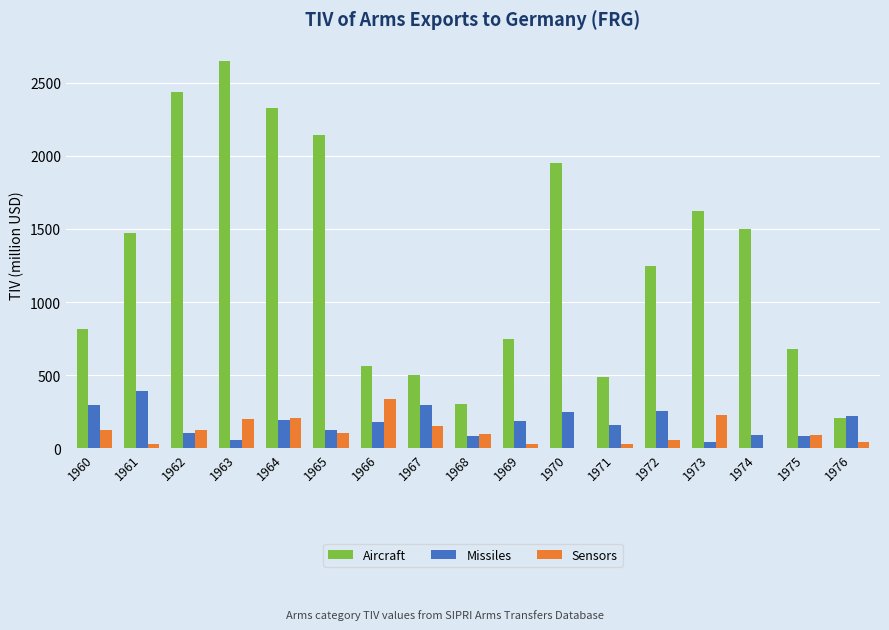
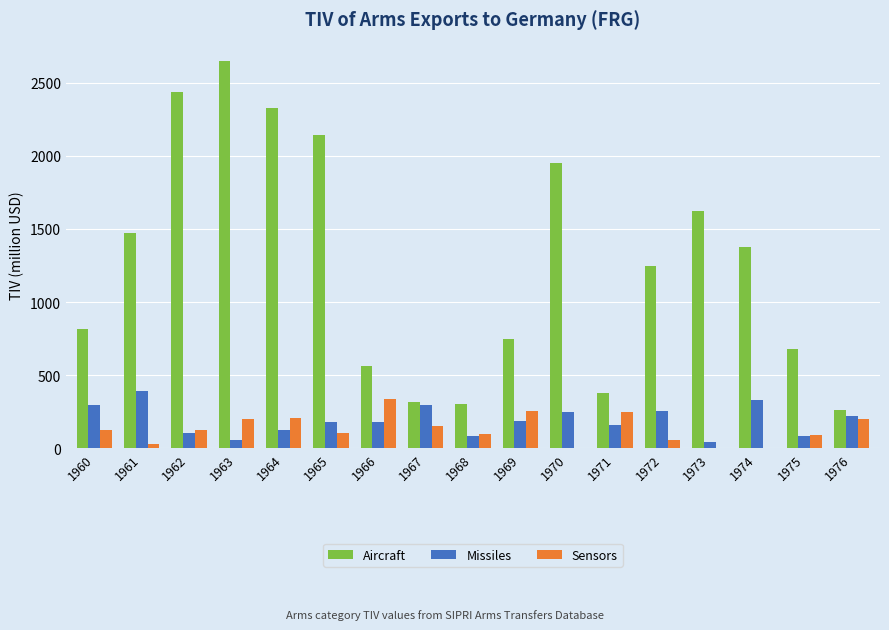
  {
    "Aircraft": {
      "1960": 820,
      "1961": 1480,
      "1962": 2440,
      "1963": 2650,
      "1964": 2330,
      "1965": 2140,
      "1966": 560,
-     "1967": 500,
+     "1967": 320,
      "1968": 300,
      "1969": 750,
      "1970": 1950,
-     "1971": 480,
+     "1971": 380,
      "1972": 1250,
      "1973": 1630,
-     "1974": 1500,
+     "1974": 1380,
      "1975": 680,
-     "1976": 210
+     "1976": 260
    },
    "Missiles": {
      "1960": 290,
      "1961": 390,
      "1962": 110,
      "1963": 60,
-     "1964": 190,
-     "1965": 120,
+     "1964": 130,
+     "1965": 180,
      "1966": 180,
      "1967": 300,
      "1968": 80,
      "1969": 190,
      "1970": 250,
      "1971": 160,
      "1972": 260,
      "1973": 40,
-     "1974": 90,
+     "1974": 330,
      "1975": 80,
      "1976": 220
    },
    "Sensors": {
      "1960": 120,
      "1961": 30,
      "1962": 120,
      "1963": 200,
      "1964": 210,
      "1965": 100,
      "1966": 340,
      "1967": 150,
      "1968": 100,
-     "1969": 30,
-     "1971": 30,
+     "1969": 260,
+     "1971": 250,
      "1972": 50,
-     "1973": 230,
+     "1973": 0,
      "1975": 90,
-     "1976": 40
+     "1976": 200
    }
  }
